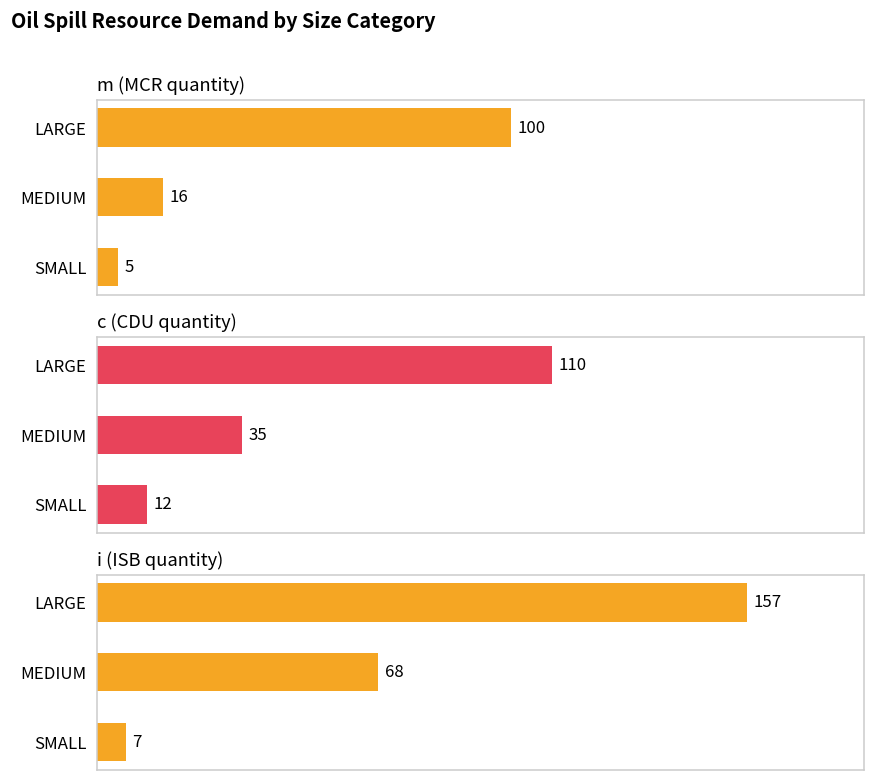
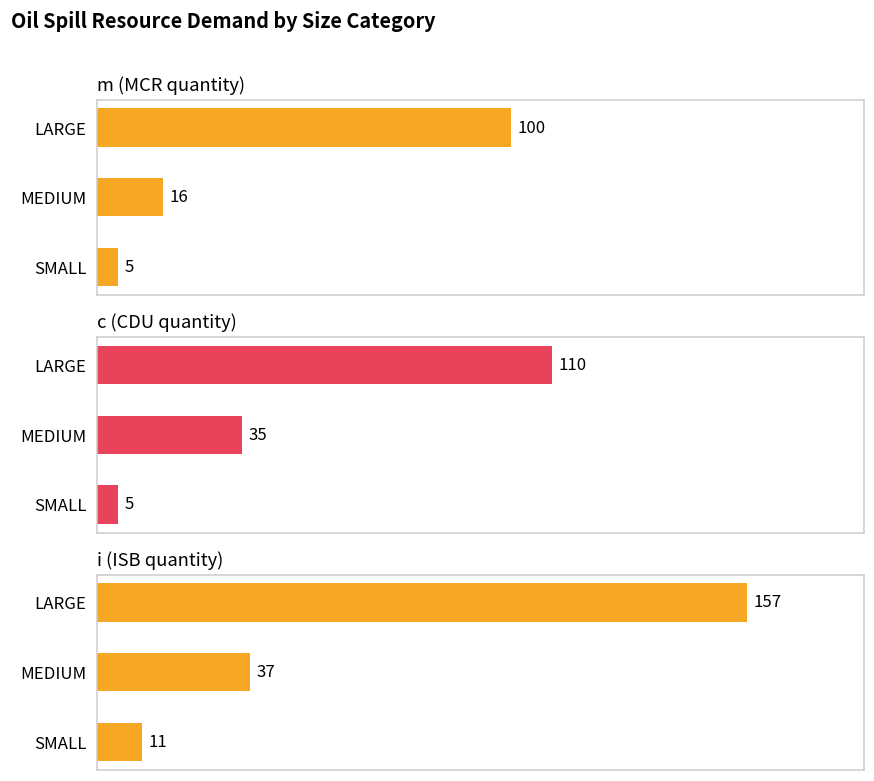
  {
    "m (MCR quantity)": {
      "LARGE": 100,
      "MEDIUM": 16,
      "SMALL": 5
    },
    "c (CDU quantity)": {
      "LARGE": 110,
      "MEDIUM": 35,
-     "SMALL": 12
+     "SMALL": 5
    },
    "i (ISB quantity)": {
      "LARGE": 157,
-     "MEDIUM": 68,
-     "SMALL": 7
+     "MEDIUM": 37,
+     "SMALL": 11
    }
  }
